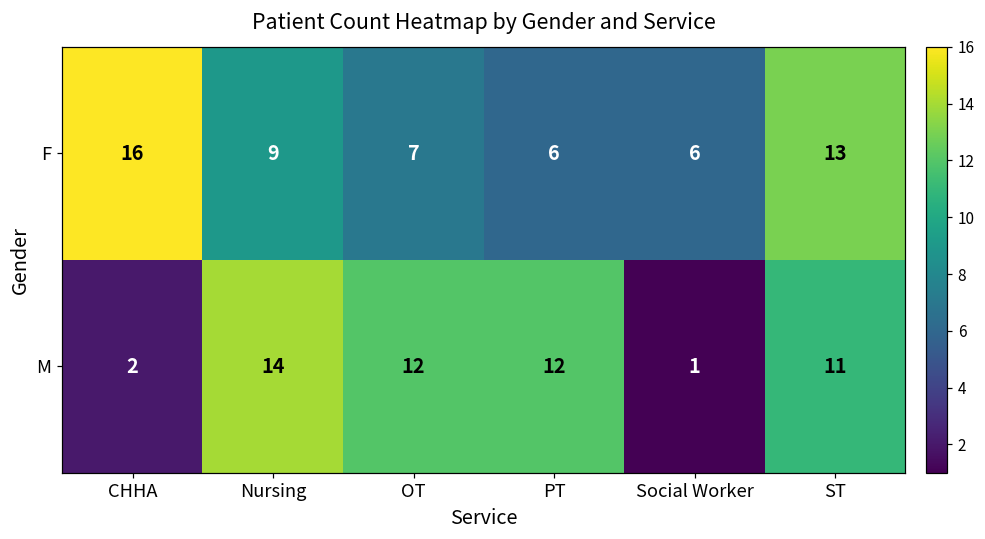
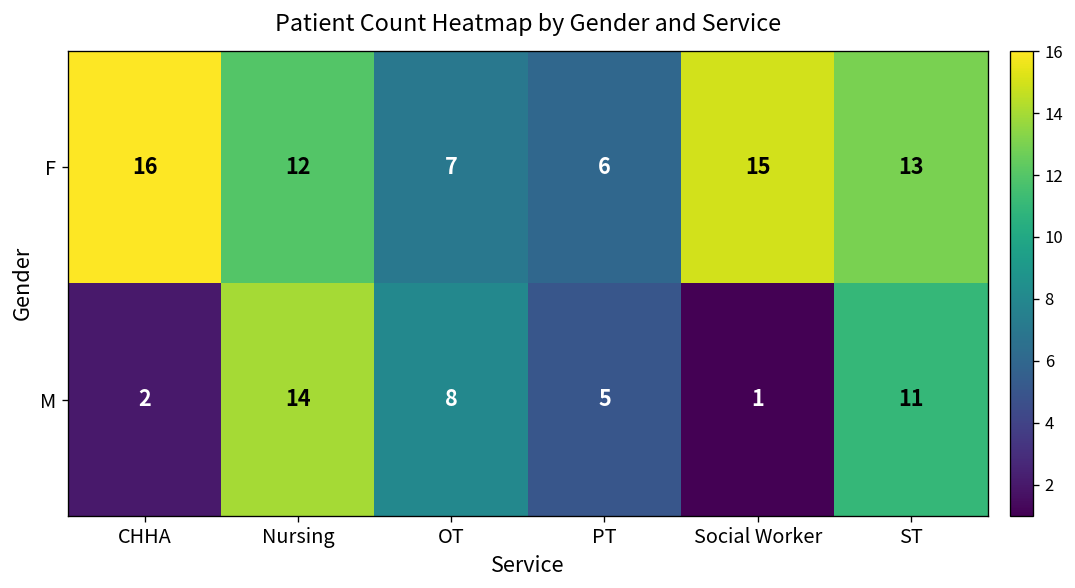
  {
    "F": {
      "CHHA": 16,
-     "Nursing": 9,
+     "Nursing": 12,
      "OT": 7,
      "PT": 6,
-     "Social Worker": 6,
+     "Social Worker": 15,
      "ST": 13
    },
    "M": {
      "CHHA": 2,
      "Nursing": 14,
-     "OT": 12,
-     "PT": 12,
+     "OT": 8,
+     "PT": 5,
      "Social Worker": 1,
      "ST": 11
    }
  }
